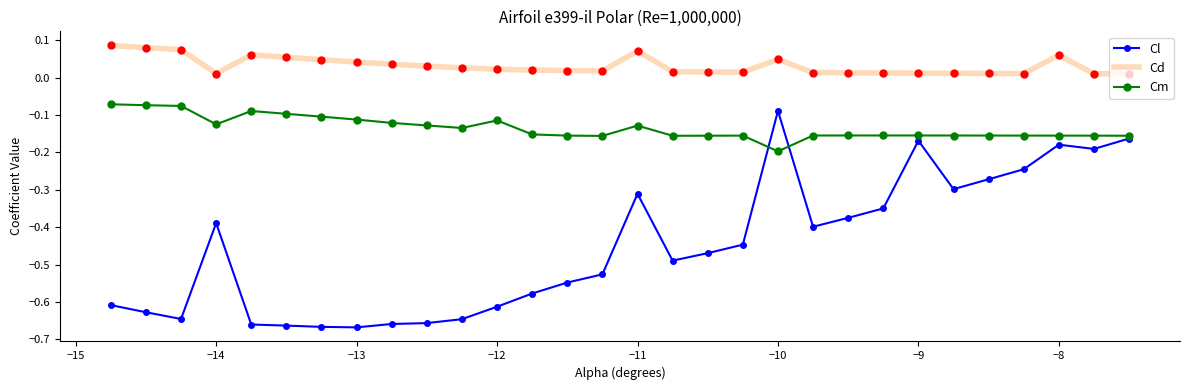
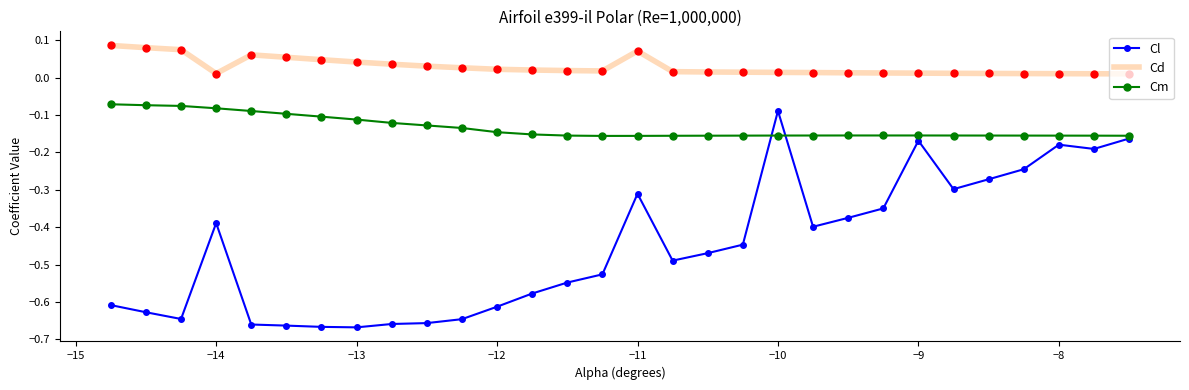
  {
    "Cl": {
      "−14": -0.39,
      "−13": -0.67,
      "−12": -0.61,
      "−11": -0.31,
      "−10": -0.09,
      "−9": -0.17,
      "−8": -0.18
    },
    "Cd": {
      "−14": 0.01,
      "−13": 0.04,
      "−12": 0.02,
      "−11": 0.07,
-     "−10": 0.05,
+     "−10": 0.01,
      "−9": 0.01,
-     "−8": 0.06
+     "−8": 0.01
    },
    "Cm": {
-     "−14": -0.13,
+     "−14": -0.08,
      "−13": -0.11,
-     "−12": -0.11,
-     "−11": -0.13,
-     "−10": -0.20,
+     "−12": -0.15,
+     "−11": -0.16,
+     "−10": -0.15,
      "−9": -0.15,
      "−8": -0.16
    }
  }
